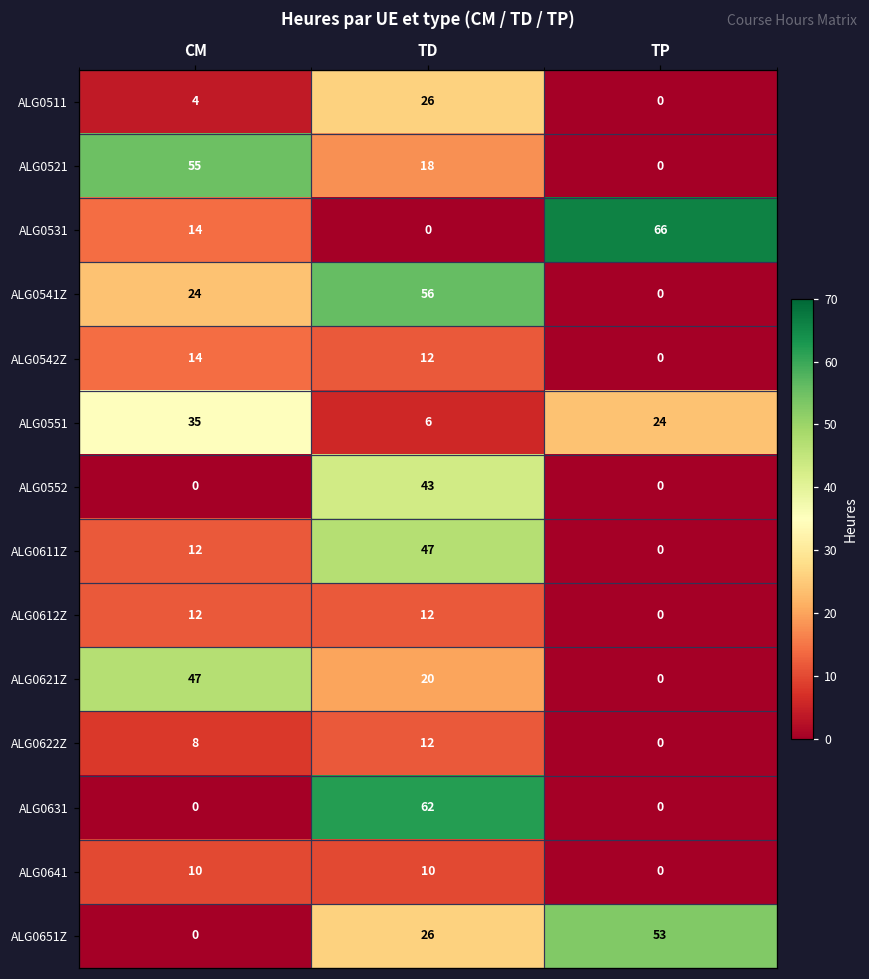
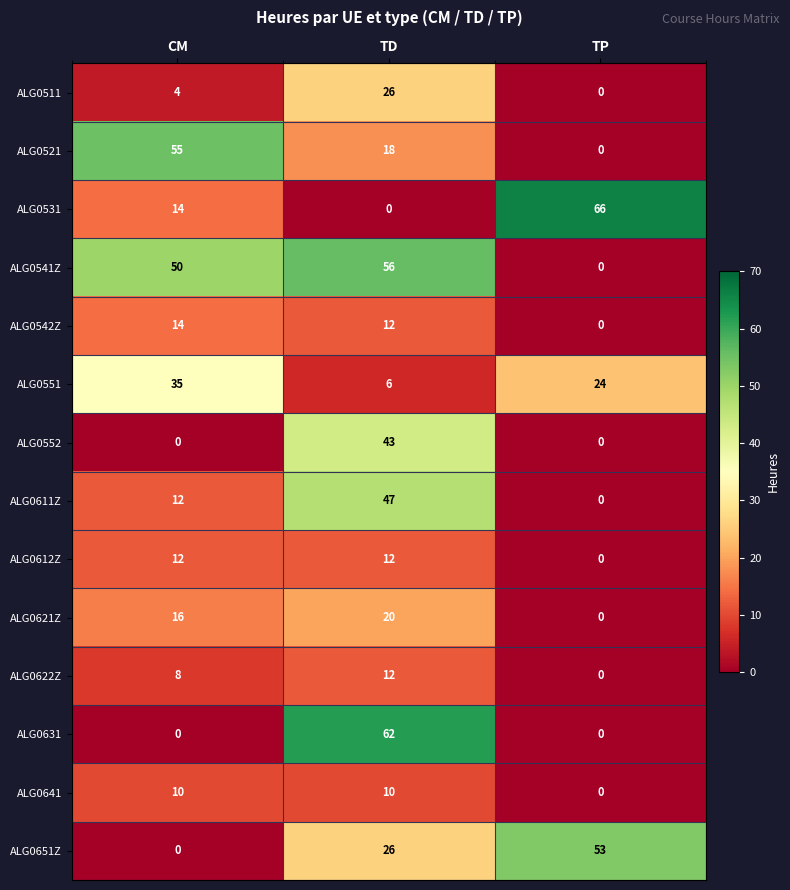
  {
    "ALG0511": {
      "CM": 4,
      "TD": 26,
      "TP": 0
    },
    "ALG0521": {
      "CM": 55,
      "TD": 18,
      "TP": 0
    },
    "ALG0531": {
      "CM": 14,
      "TD": 0,
      "TP": 66
    },
    "ALG0541Z": {
-     "CM": 24,
+     "CM": 50,
      "TD": 56,
      "TP": 0
    },
    "ALG0542Z": {
      "CM": 14,
      "TD": 12,
      "TP": 0
    },
    "ALG0551": {
      "CM": 35,
      "TD": 6,
      "TP": 24
    },
    "ALG0552": {
      "CM": 0,
      "TD": 43,
      "TP": 0
    },
    "ALG0611Z": {
      "CM": 12,
      "TD": 47,
      "TP": 0
    },
    "ALG0612Z": {
      "CM": 12,
      "TD": 12,
      "TP": 0
    },
    "ALG0621Z": {
-     "CM": 47,
+     "CM": 16,
      "TD": 20,
      "TP": 0
    },
    "ALG0622Z": {
      "CM": 8,
      "TD": 12,
      "TP": 0
    },
    "ALG0631": {
      "CM": 0,
      "TD": 62,
      "TP": 0
    },
    "ALG0641": {
      "CM": 10,
      "TD": 10,
      "TP": 0
    },
    "ALG0651Z": {
      "CM": 0,
      "TD": 26,
      "TP": 53
    }
  }
